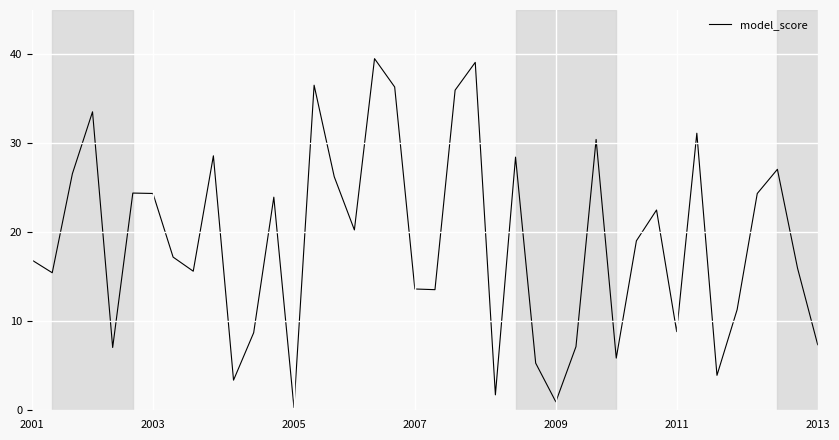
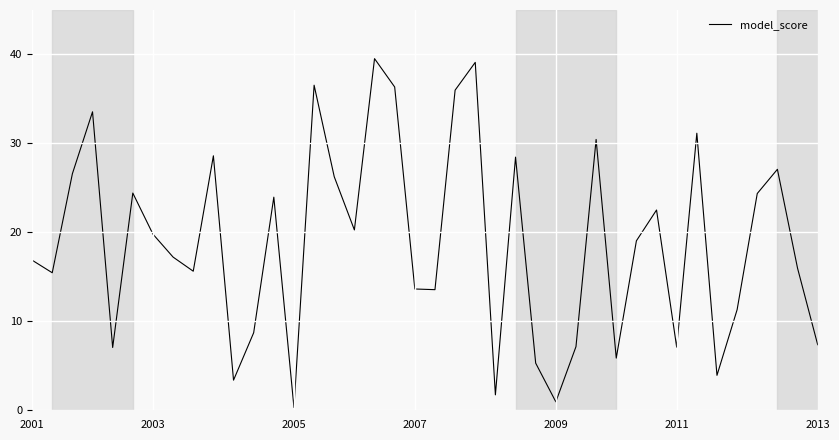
  {
    "2001": 17,
-   "2003": 24,
+   "2003": 20,
    "2005": 0,
    "2007": 14,
    "2009": 1,
-   "2011": 9,
+   "2011": 7,
    "2013": 7
  }
